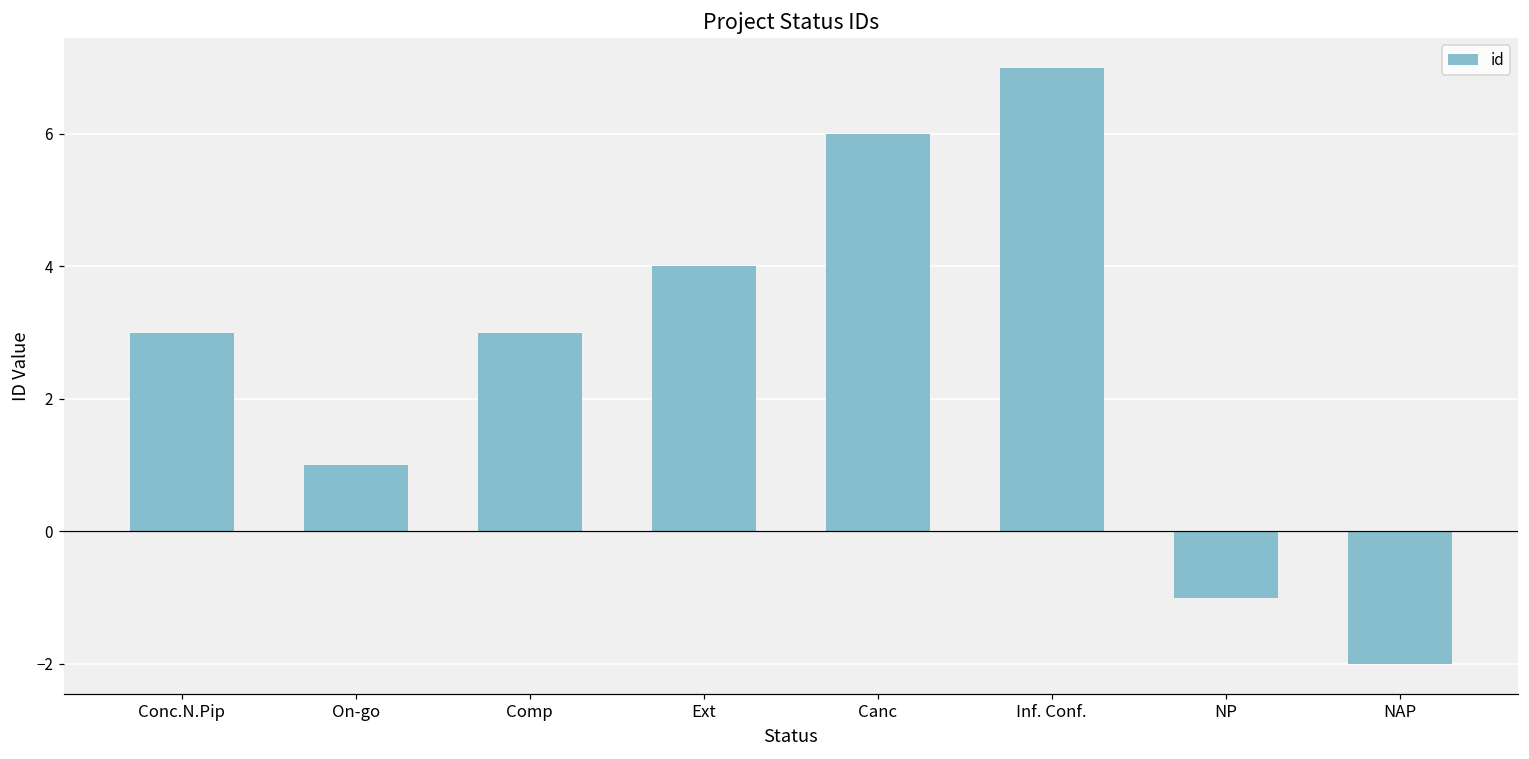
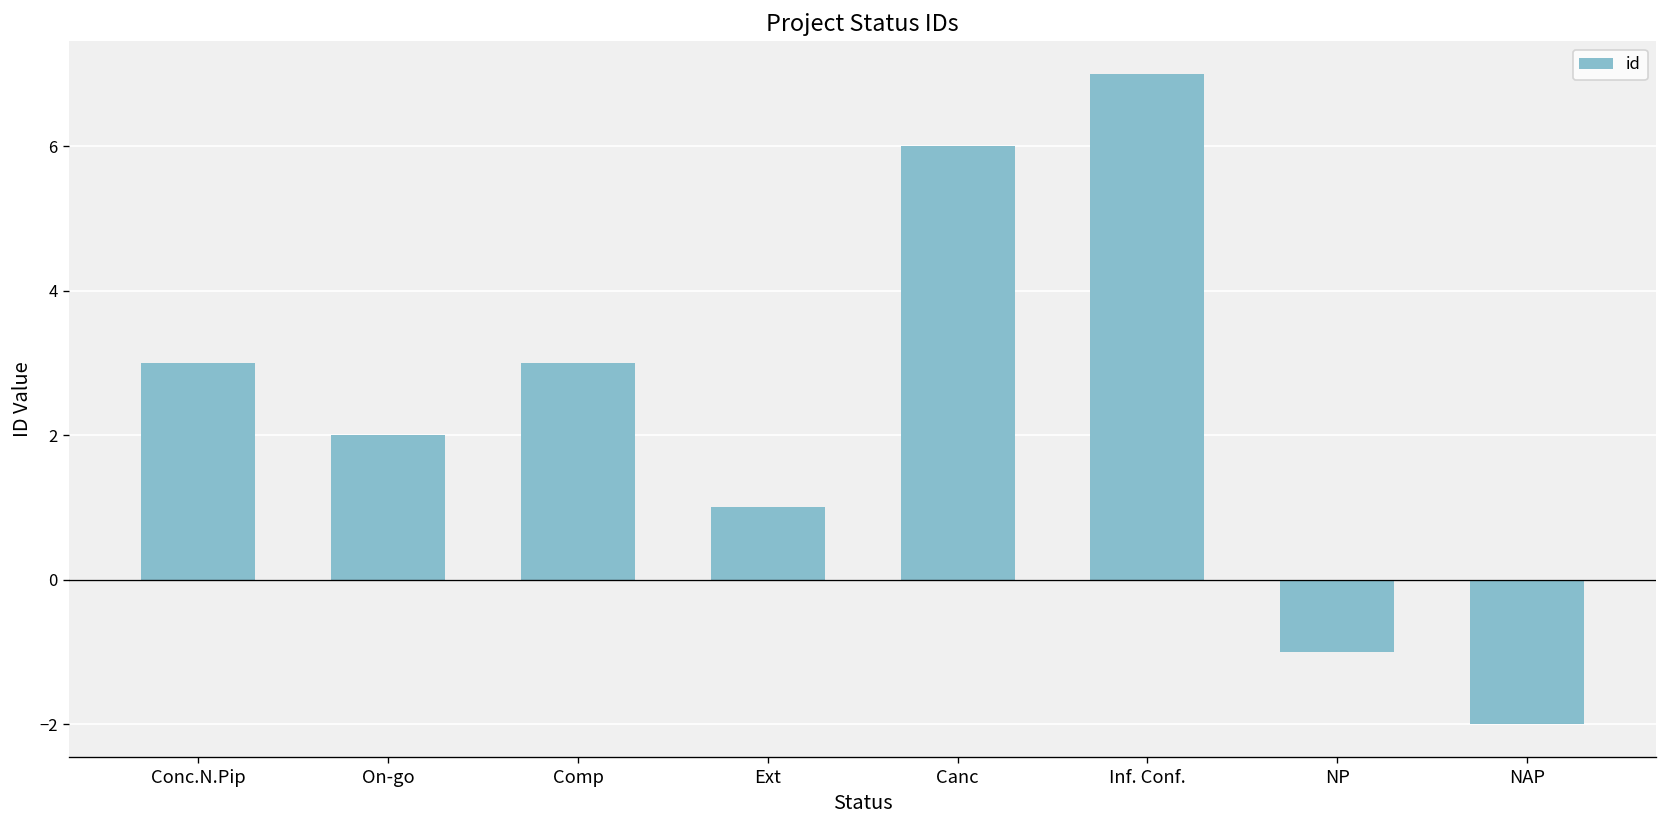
  {
    "Conc.N.Pip": 3,
-   "On-go": 1,
+   "On-go": 2,
    "Comp": 3,
-   "Ext": 4,
+   "Ext": 1,
    "Canc": 6,
    "Inf. Conf.": 7,
    "NP": -1,
    "NAP": -2
  }
